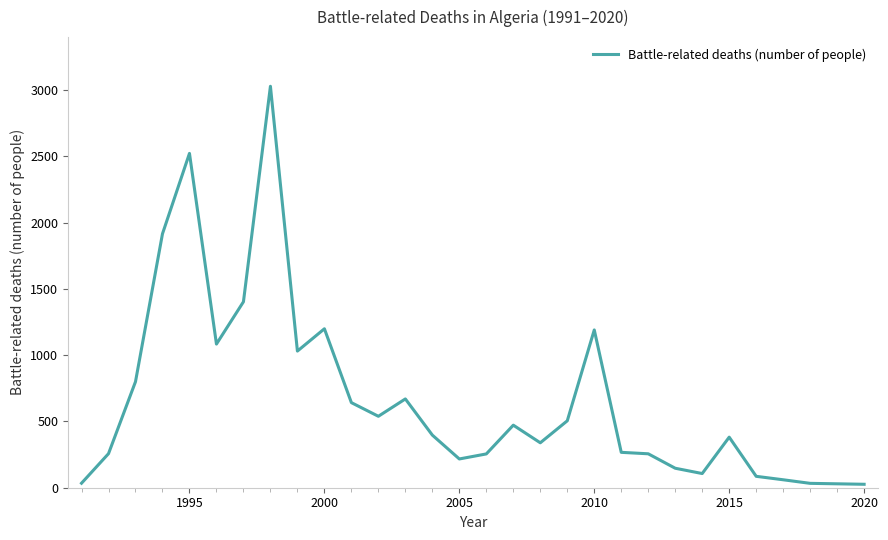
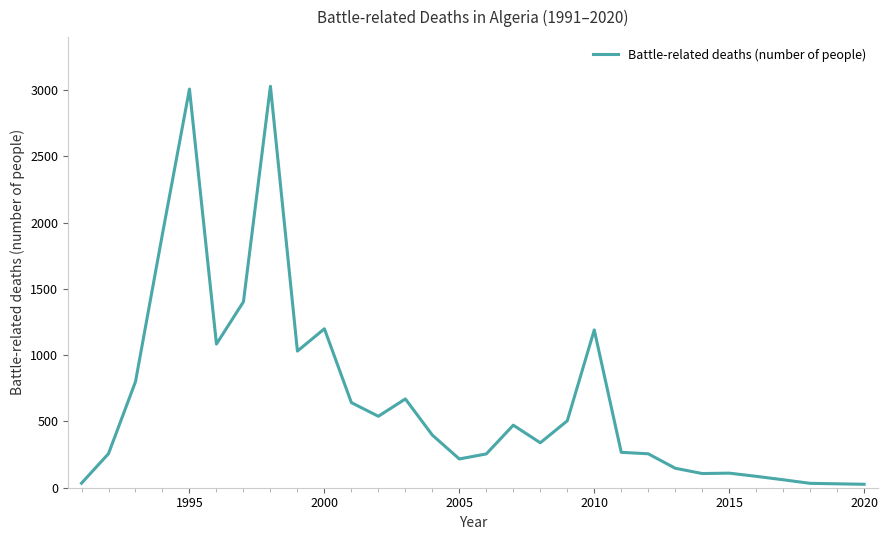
  {
-   "1995": 2520,
+   "1995": 3010,
    "2000": 1200,
    "2005": 220,
    "2010": 1190,
-   "2015": 380,
+   "2015": 110,
    "2020": 30
  }
